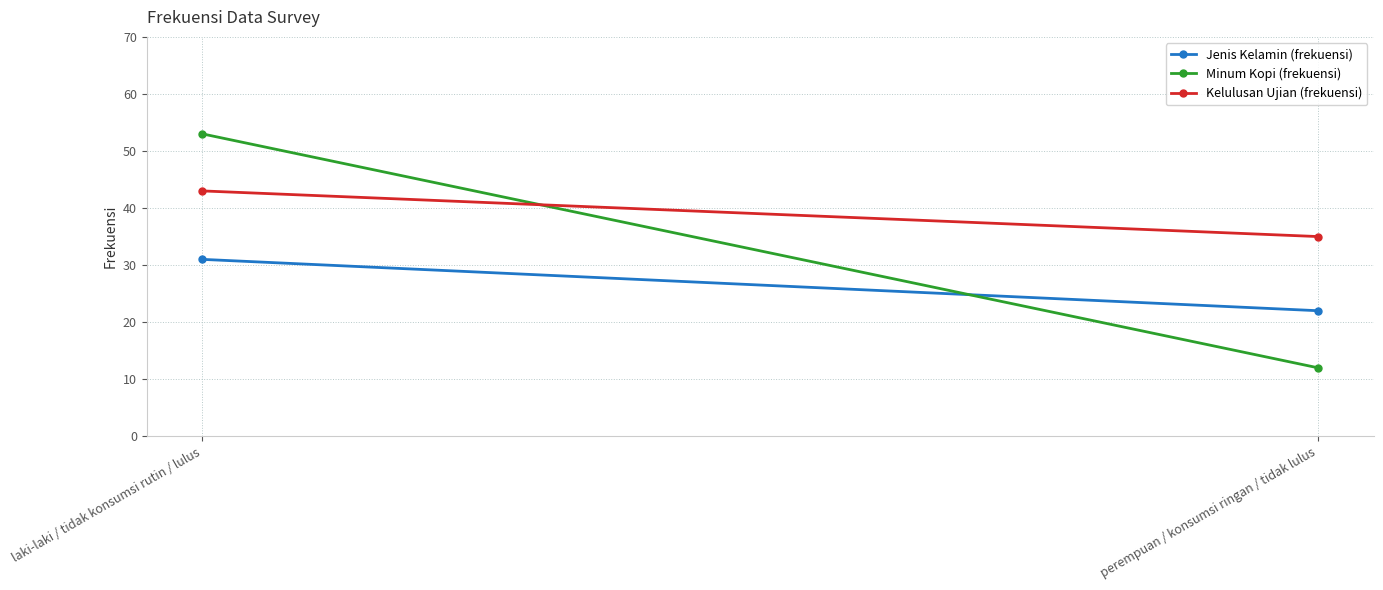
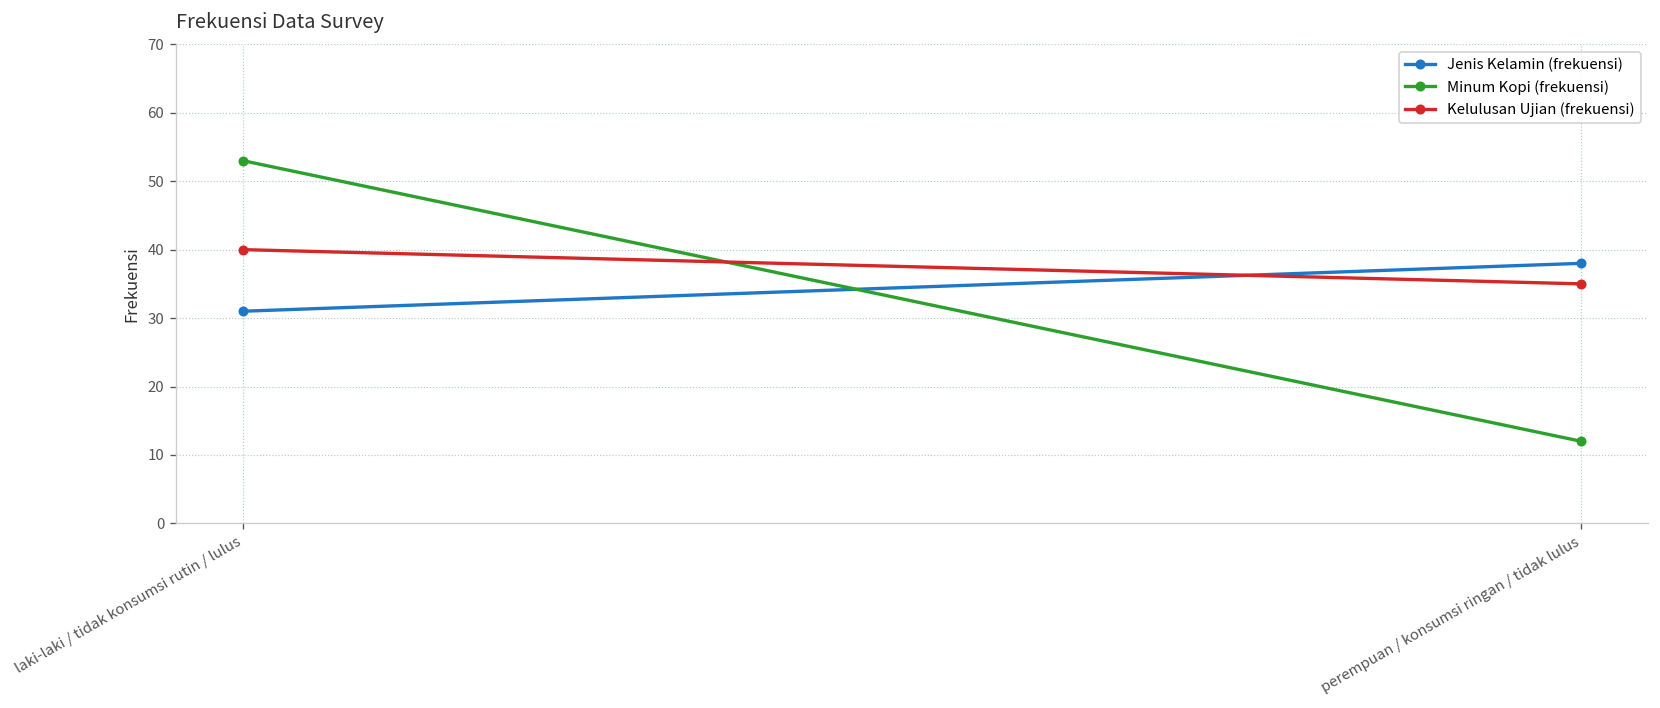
  {
    "Jenis Kelamin (frekuensi)": {
      "laki-laki / tidak konsumsi rutin / lulus": 31,
-     "perempuan / konsumsi ringan / tidak lulus": 22
+     "perempuan / konsumsi ringan / tidak lulus": 38
    },
    "Minum Kopi (frekuensi)": {
      "laki-laki / tidak konsumsi rutin / lulus": 53,
      "perempuan / konsumsi ringan / tidak lulus": 12
    },
    "Kelulusan Ujian (frekuensi)": {
-     "laki-laki / tidak konsumsi rutin / lulus": 43,
+     "laki-laki / tidak konsumsi rutin / lulus": 40,
      "perempuan / konsumsi ringan / tidak lulus": 35
    }
  }
